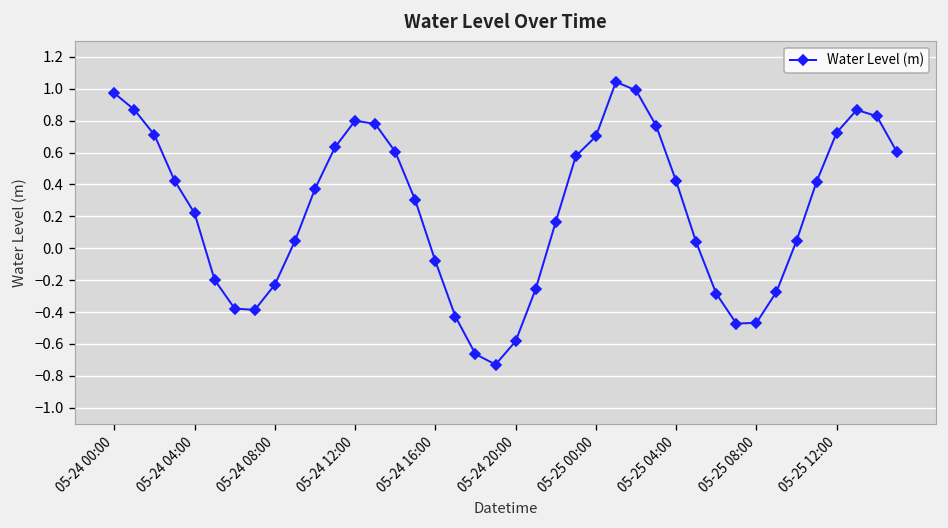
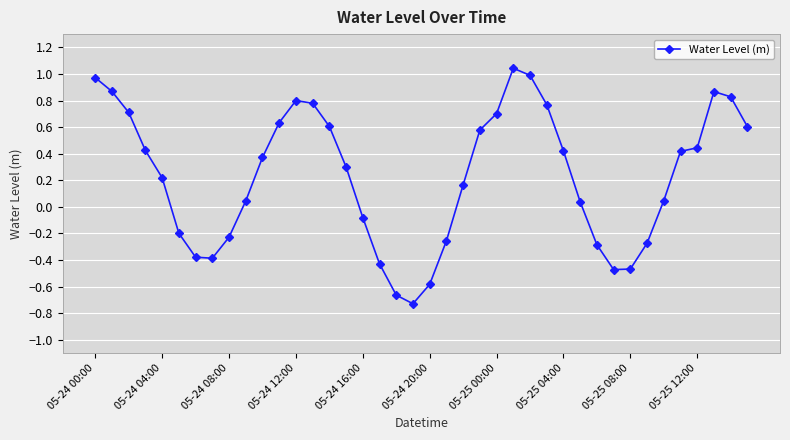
  {
    "05-24 00:00": 0.97,
    "05-24 04:00": 0.22,
    "05-24 08:00": -0.23,
    "05-24 12:00": 0.80,
    "05-24 16:00": -0.08,
    "05-24 20:00": -0.58,
    "05-25 00:00": 0.70,
    "05-25 04:00": 0.42,
    "05-25 08:00": -0.47,
-   "05-25 12:00": 0.73
+   "05-25 12:00": 0.44
  }
